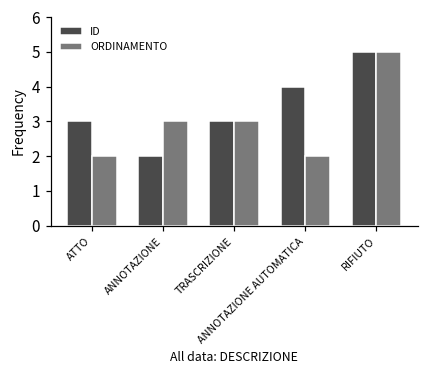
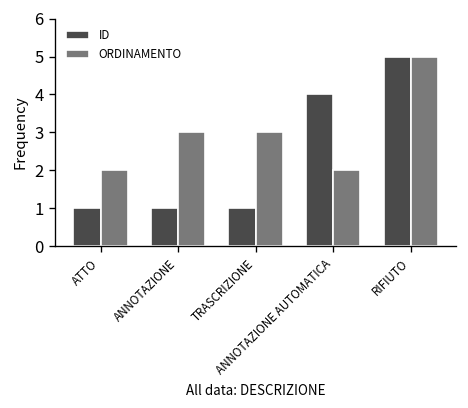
  {
    "ID": {
-     "ATTO": 3,
-     "ANNOTAZIONE": 2,
-     "TRASCRIZIONE": 3,
+     "ATTO": 1,
+     "ANNOTAZIONE": 1,
+     "TRASCRIZIONE": 1,
      "ANNOTAZIONE AUTOMATICA": 4,
      "RIFIUTO": 5
    },
    "ORDINAMENTO": {
      "ATTO": 2,
      "ANNOTAZIONE": 3,
      "TRASCRIZIONE": 3,
      "ANNOTAZIONE AUTOMATICA": 2,
      "RIFIUTO": 5
    }
  }
